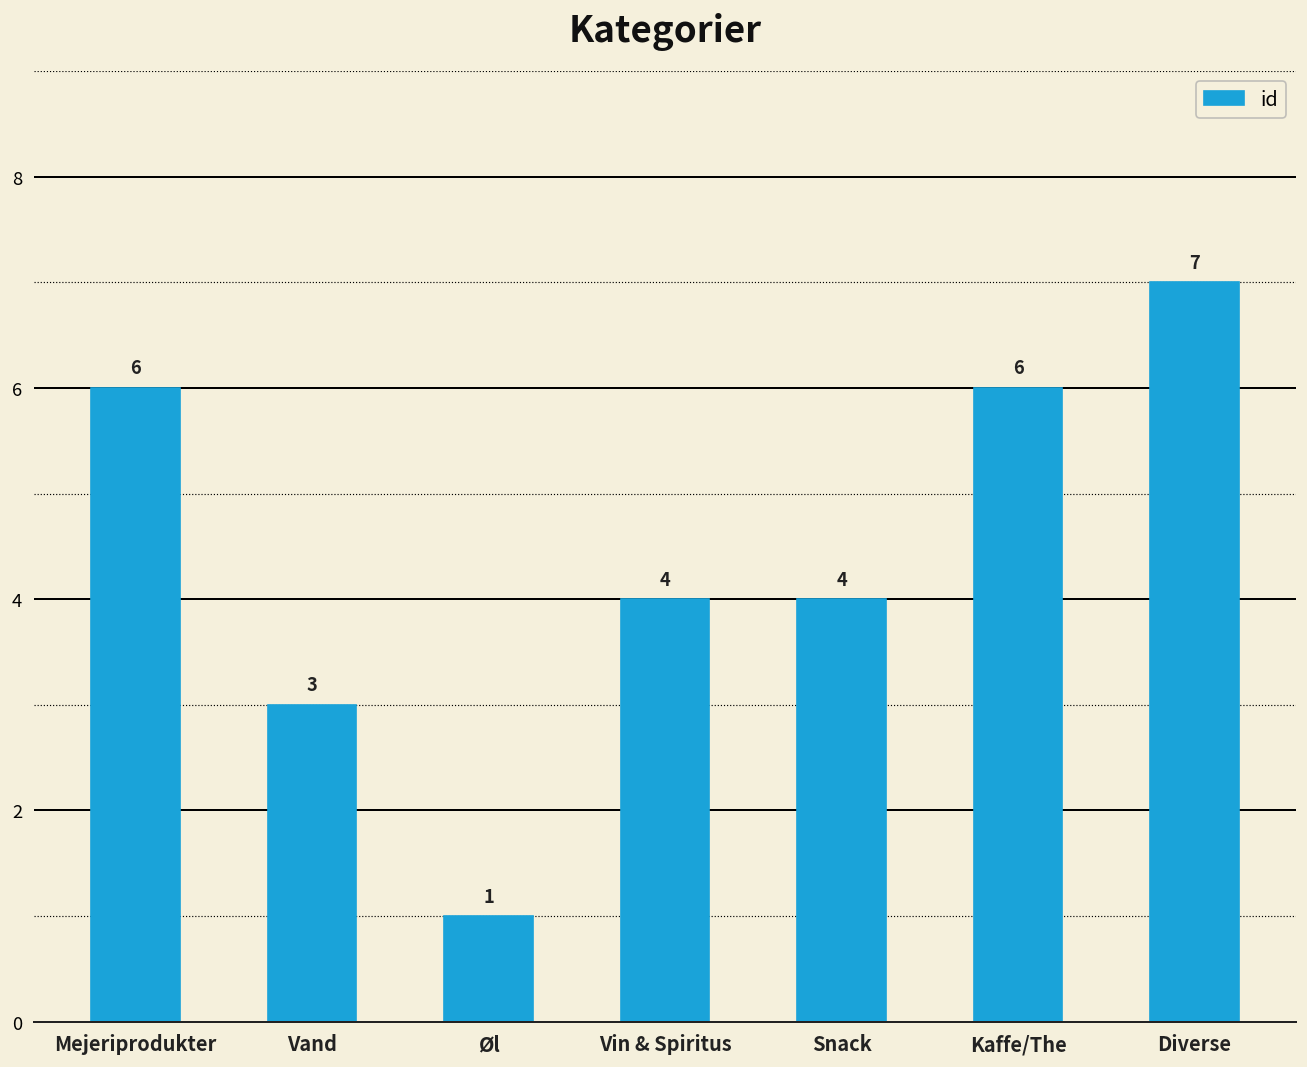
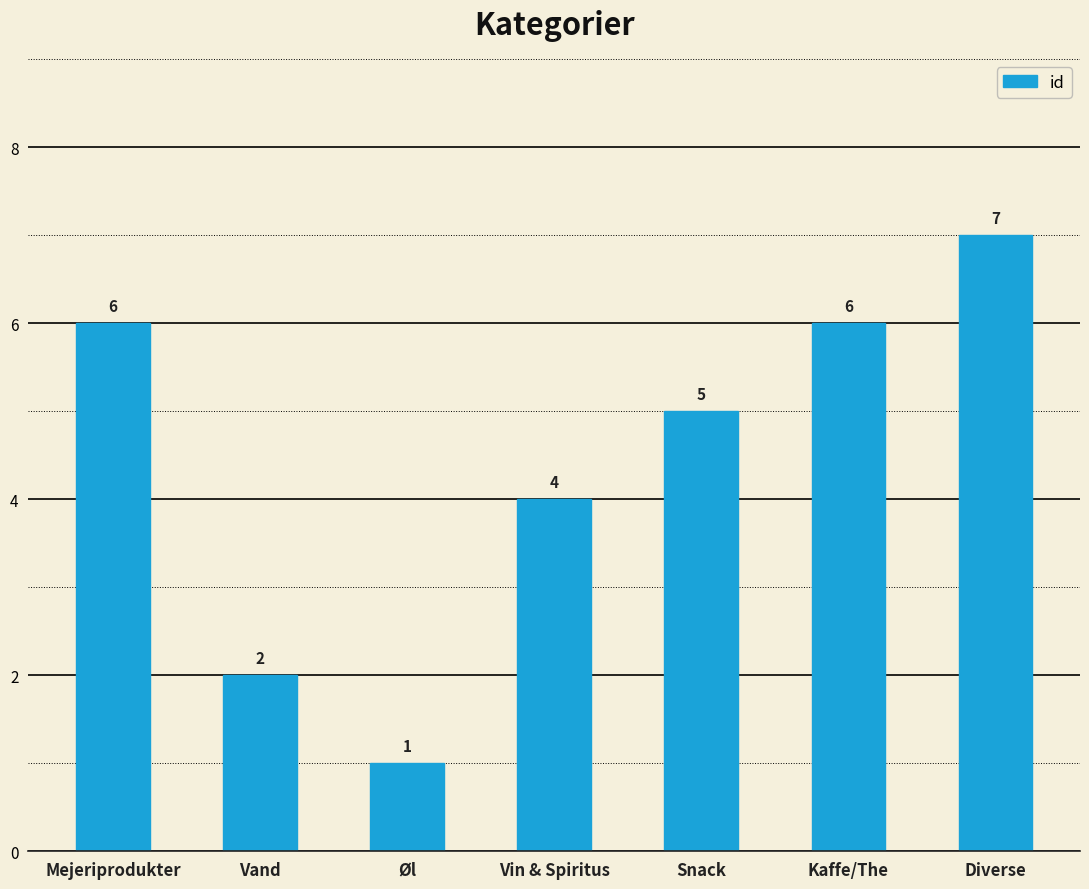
  {
    "Mejeriprodukter": 6,
-   "Vand": 3,
+   "Vand": 2,
    "Øl": 1,
    "Vin & Spiritus": 4,
-   "Snack": 4,
+   "Snack": 5,
    "Kaffe/The": 6,
    "Diverse": 7
  }
